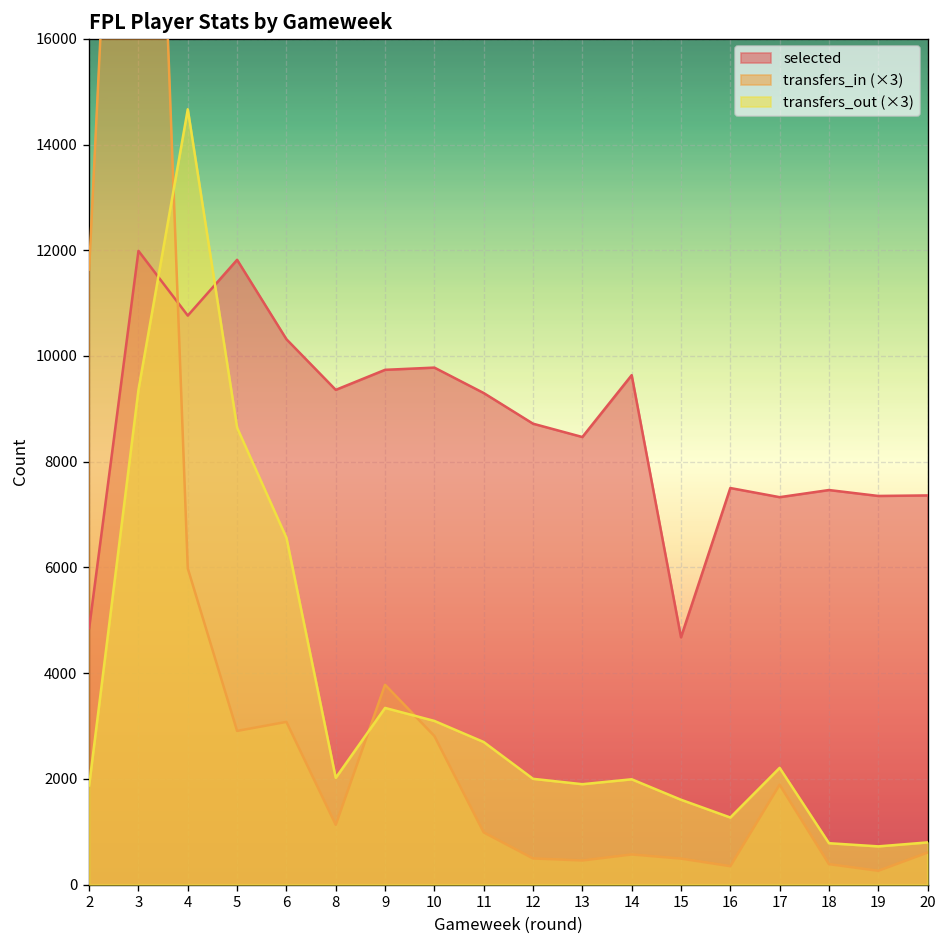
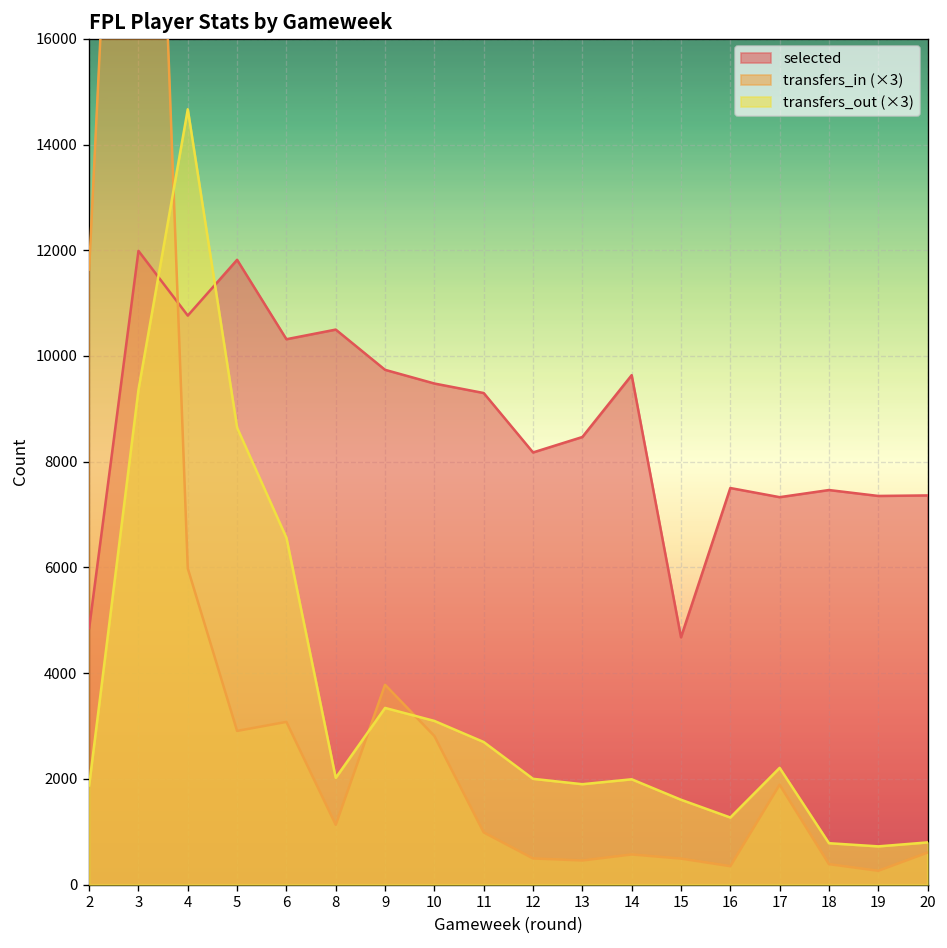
  {
    "selected": {
      "2": 4900,
      "3": 12000,
      "4": 10800,
      "5": 11800,
      "6": 10300,
-     "8": 9400,
+     "8": 10500,
      "9": 9700,
-     "10": 9800,
+     "10": 9500,
      "11": 9300,
-     "12": 8700,
+     "12": 8200,
      "13": 8500,
      "14": 9600,
      "15": 4700,
      "16": 7500,
      "17": 7300,
      "18": 7500,
      "19": 7400,
      "20": 7400
    }
  }
